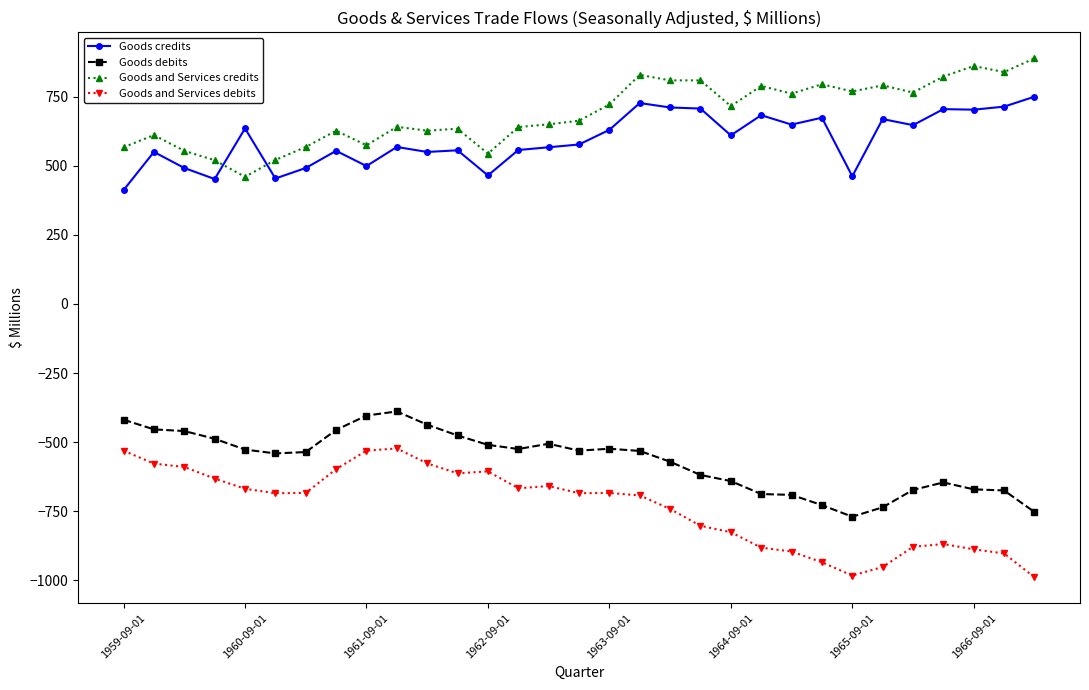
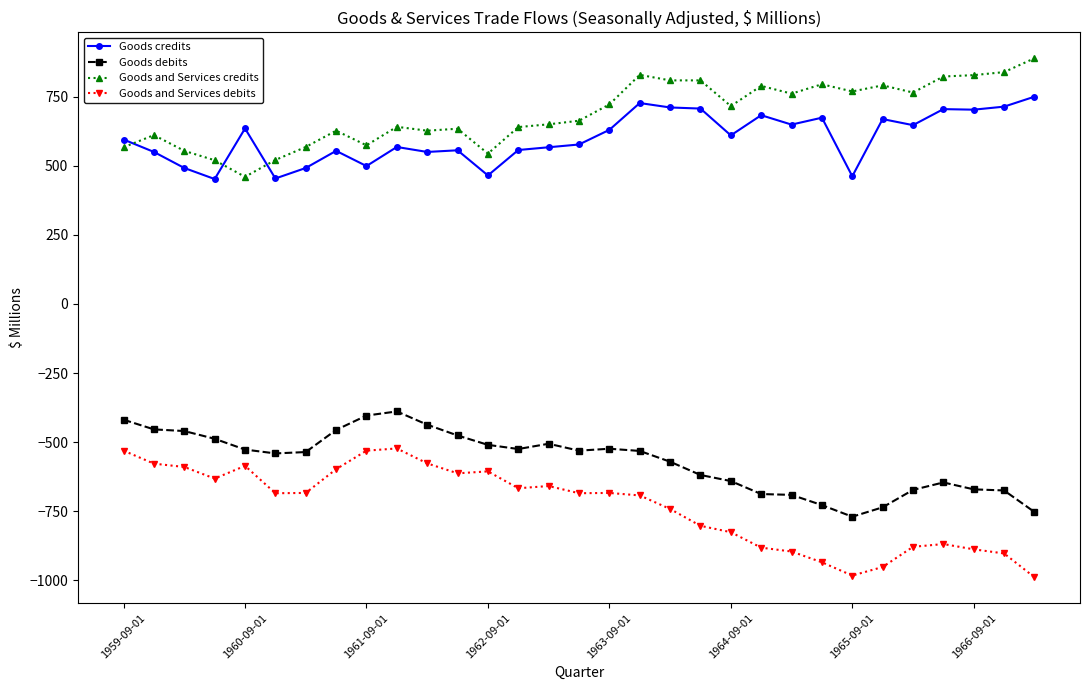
  {
    "Goods credits": {
-     "1959-09-01": 410,
+     "1959-09-01": 600,
      "1960-09-01": 640,
      "1961-09-01": 500,
      "1962-09-01": 470,
      "1963-09-01": 630,
      "1964-09-01": 610,
      "1965-09-01": 460,
      "1966-09-01": 700
    },
    "Goods debits": {
      "1959-09-01": -420,
      "1960-09-01": -530,
      "1961-09-01": -400,
      "1962-09-01": -510,
      "1963-09-01": -520,
      "1964-09-01": -640,
      "1965-09-01": -770,
      "1966-09-01": -670
    },
    "Goods and Services credits": {
      "1959-09-01": 570,
      "1960-09-01": 460,
      "1961-09-01": 570,
      "1962-09-01": 540,
      "1963-09-01": 720,
      "1964-09-01": 720,
      "1965-09-01": 770,
-     "1966-09-01": 860
+     "1966-09-01": 830
    },
    "Goods and Services debits": {
      "1959-09-01": -530,
-     "1960-09-01": -670,
+     "1960-09-01": -590,
      "1961-09-01": -530,
      "1962-09-01": -610,
      "1963-09-01": -680,
      "1964-09-01": -830,
      "1965-09-01": -980,
      "1966-09-01": -890
    }
  }
